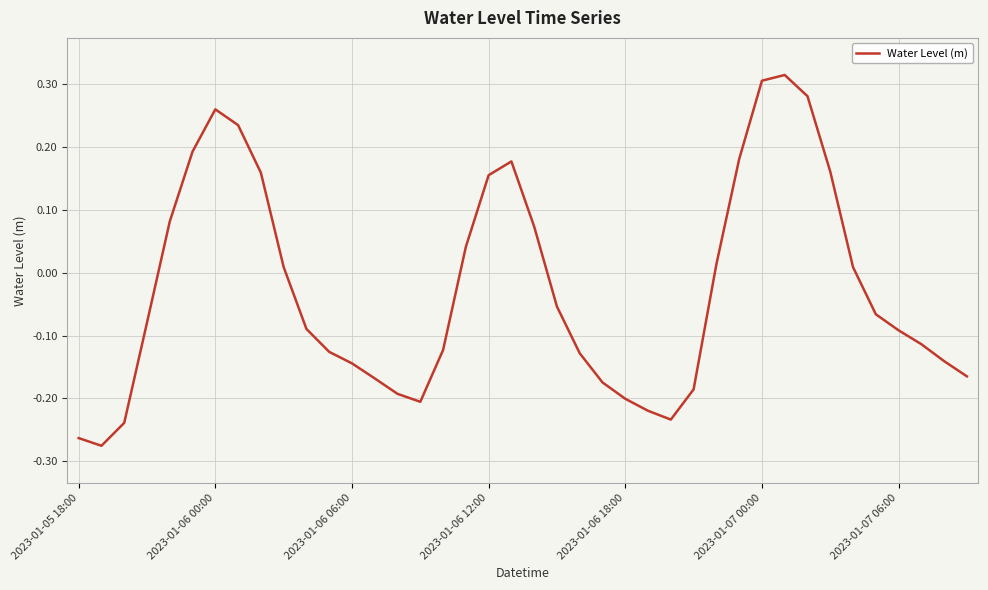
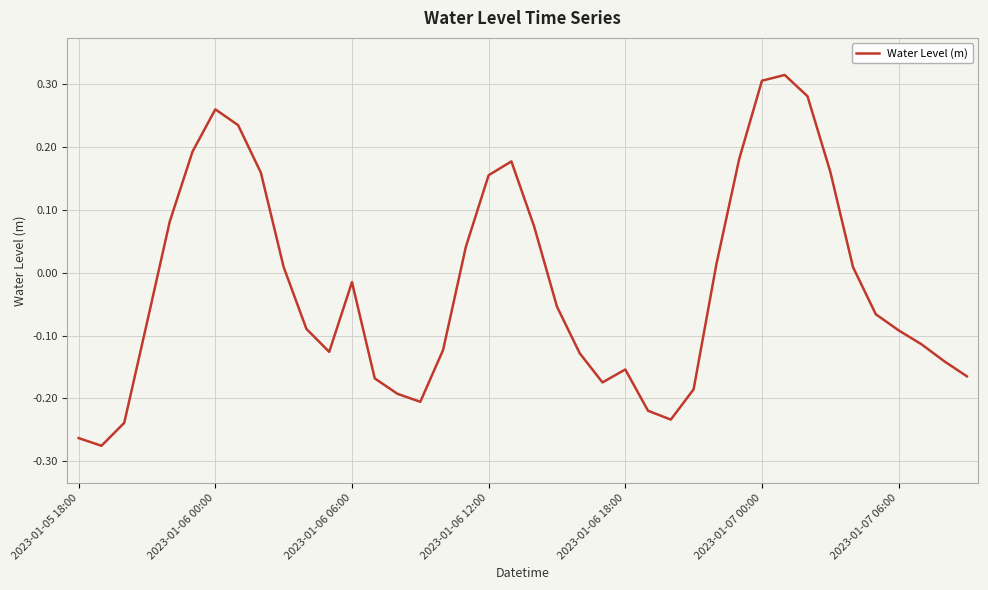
  {
    "2023-01-05 18:00": -0.26,
    "2023-01-06 00:00": 0.26,
-   "2023-01-06 06:00": -0.14,
+   "2023-01-06 06:00": -0.01,
    "2023-01-06 12:00": 0.16,
-   "2023-01-06 18:00": -0.20,
+   "2023-01-06 18:00": -0.15,
    "2023-01-07 00:00": 0.31,
    "2023-01-07 06:00": -0.09
  }
